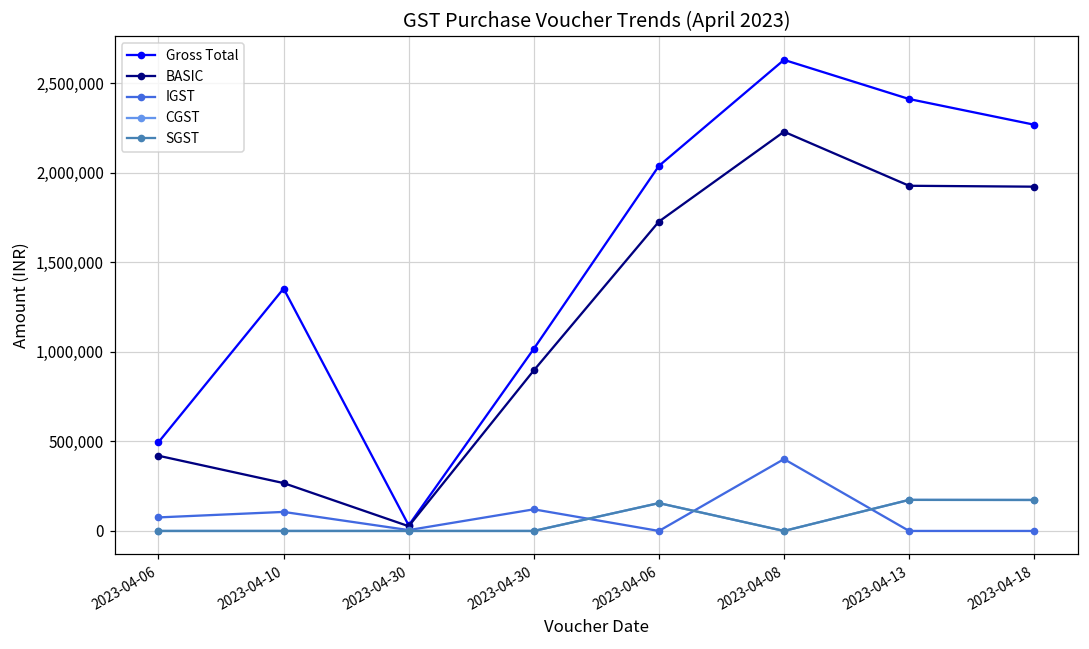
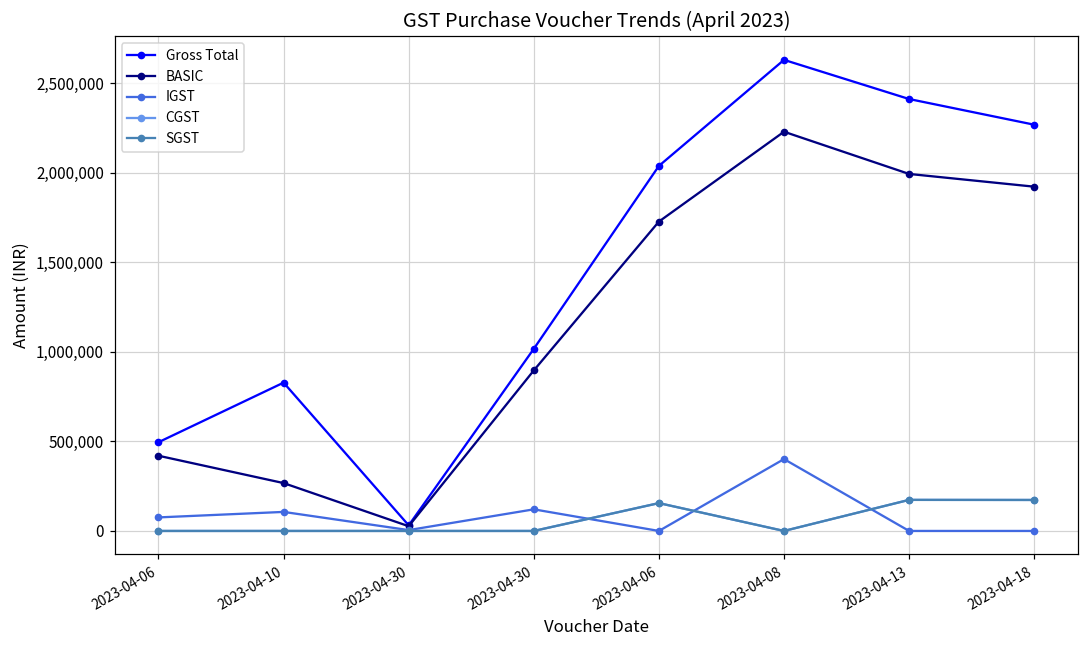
  {
    "Gross Total": {
-     "2023-04-10": "1,350,000",
+     "2023-04-10": "830,000",
      "2023-04-08": "2,630,000",
      "2023-04-13": "2,410,000",
      "2023-04-18": "2,270,000"
    },
    "BASIC": {
      "2023-04-10": "270,000",
      "2023-04-08": "2,230,000",
-     "2023-04-13": "1,930,000",
+     "2023-04-13": "1,990,000",
      "2023-04-18": "1,920,000"
    }
  }
